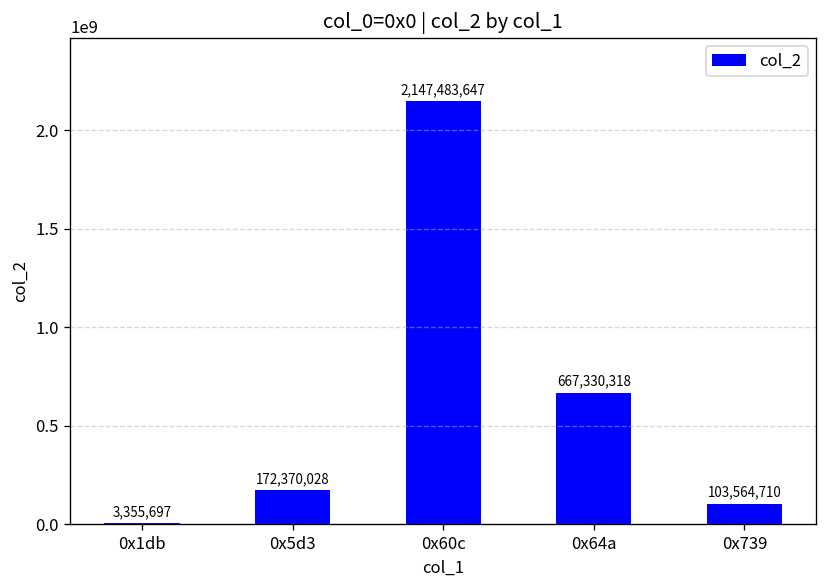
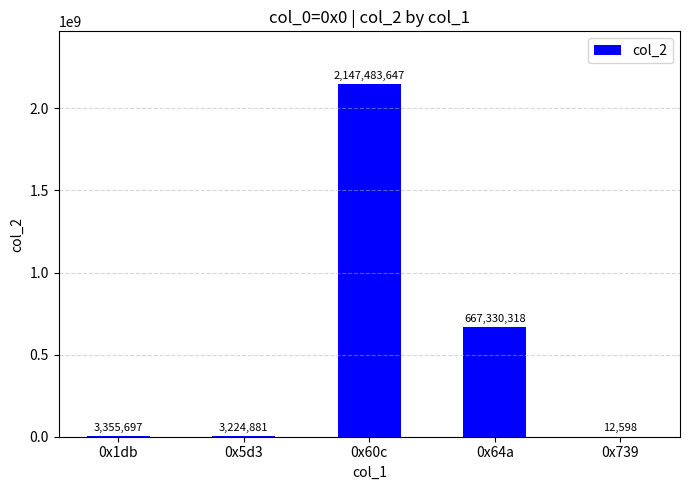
  {
    "0x1db": "3,355,697",
-   "0x5d3": "172,370,028",
+   "0x5d3": "3,224,881",
    "0x60c": "2,147,483,647",
    "0x64a": "667,330,318",
-   "0x739": "103,564,710"
+   "0x739": "12,598"
  }
